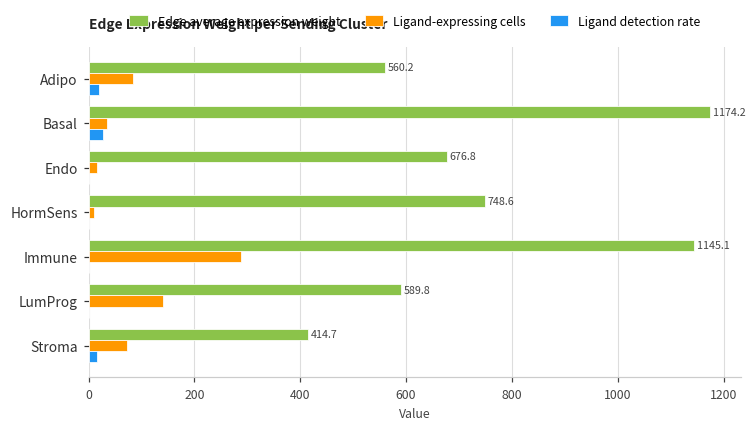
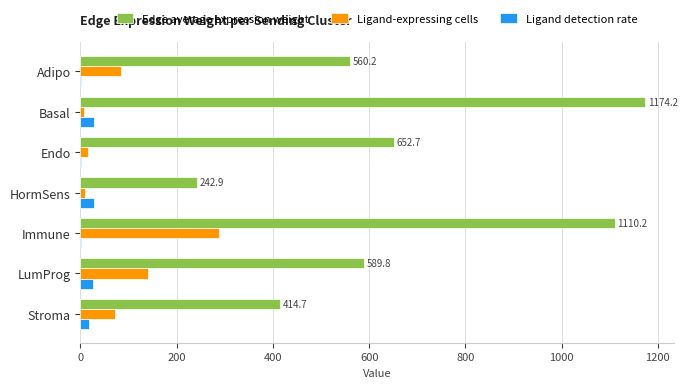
  {
    "Edge average expression weight": {
      "Adipo": 560.2,
      "Basal": 1174.2,
-     "Endo": 676.8,
-     "HormSens": 748.6,
-     "Immune": 1145.1,
+     "Endo": 652.7,
+     "HormSens": 242.9,
+     "Immune": 1110.2,
      "LumProg": 589.8,
      "Stroma": 414.7
    },
    "Ligand-expressing cells": {
      "Adipo": 80,
-     "Basal": 30,
+     "Basal": 10,
      "Endo": 20,
      "HormSens": 10,
      "Immune": 290,
      "LumProg": 140,
      "Stroma": 70
    },
    "Ligand detection rate": {
-     "Adipo": 20,
+     "Adipo": 0,
      "Basal": 30,
-     "HormSens": 0,
-     "LumProg": 0,
+     "HormSens": 30,
+     "LumProg": 30,
      "Stroma": 20
    }
  }
